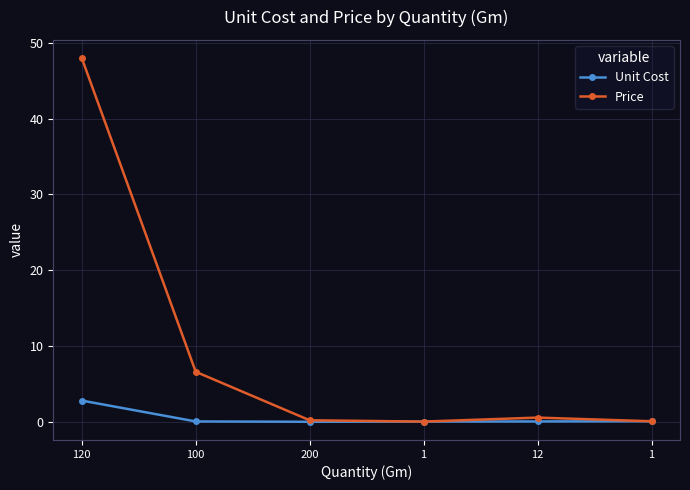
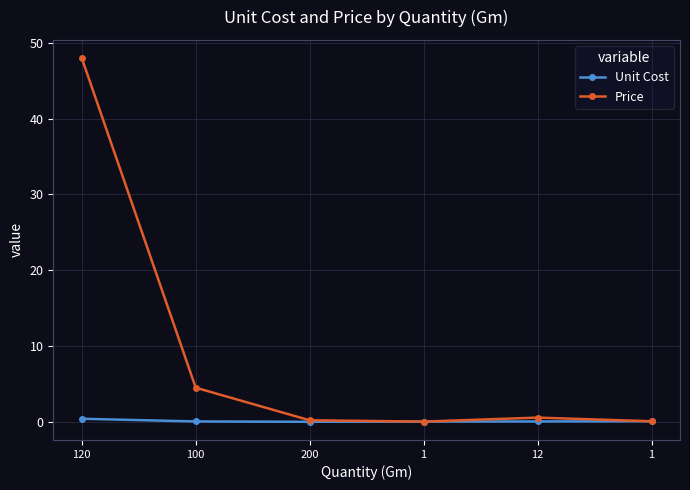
  {
    "Unit Cost": {
-     "120": 3,
+     "120": 0,
      "100": 0,
      "12": 0
    },
    "Price": {
      "120": 48,
-     "100": 7,
+     "100": 5,
      "12": 1
    }
  }
